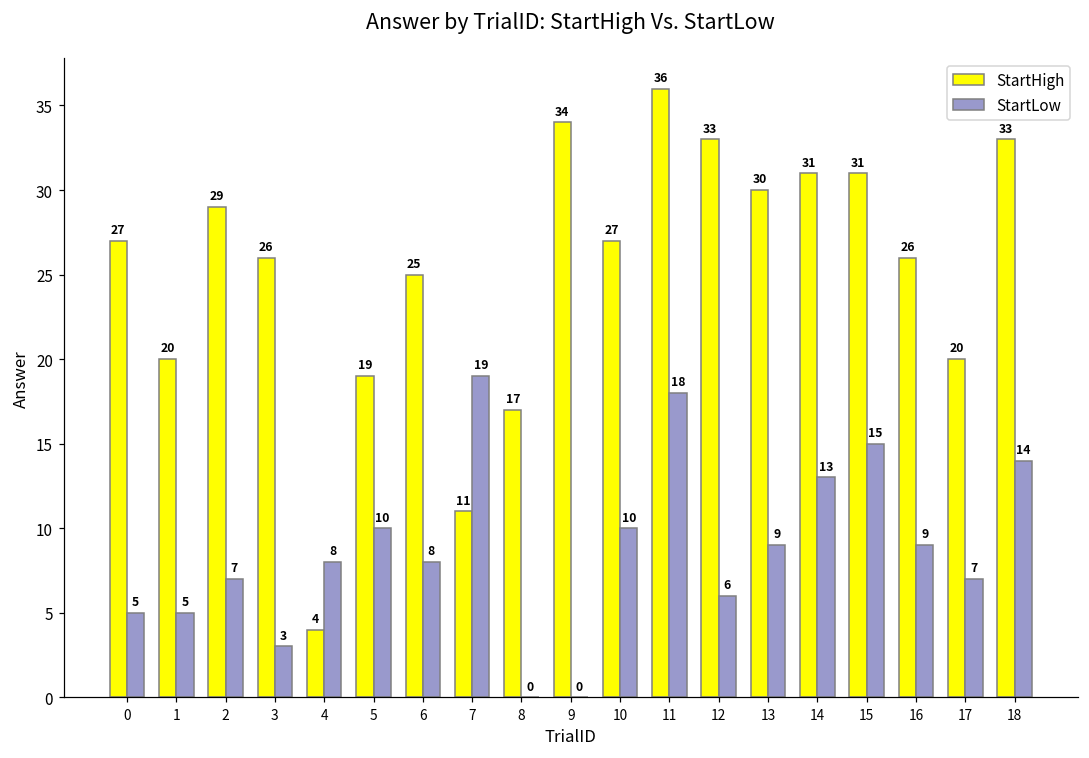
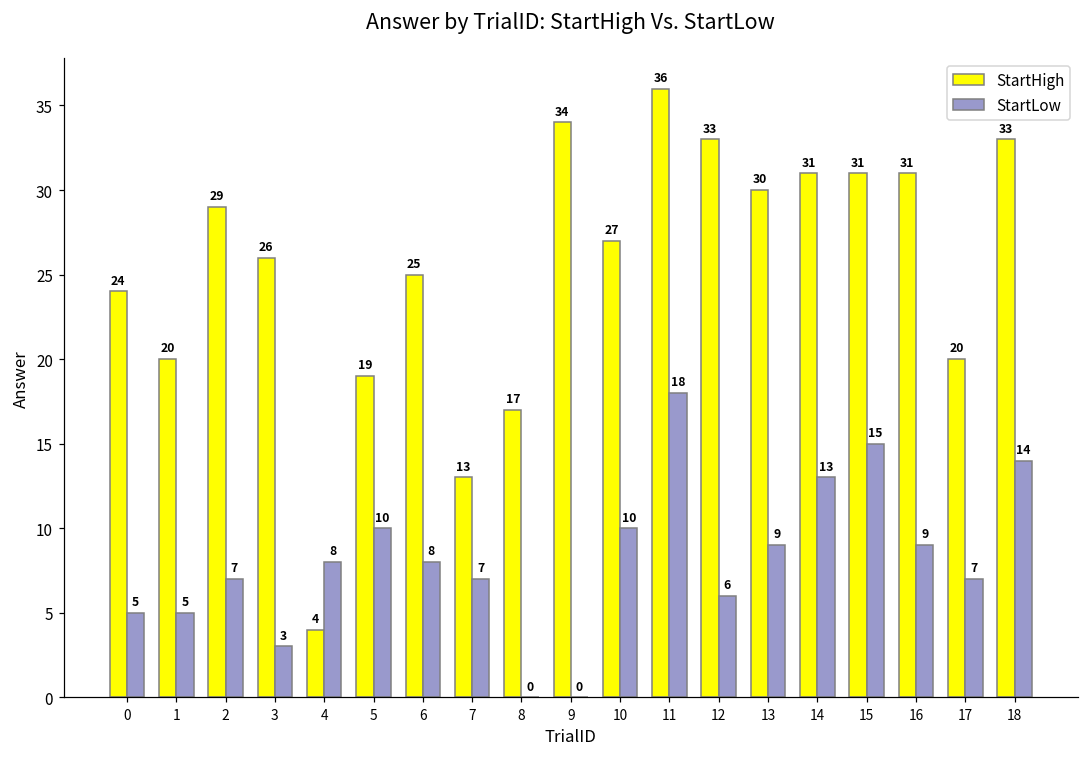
  {
    "StartHigh": {
-     "0": 27,
+     "0": 24,
      "1": 20,
      "2": 29,
      "3": 26,
      "4": 4,
      "5": 19,
      "6": 25,
-     "7": 11,
+     "7": 13,
      "8": 17,
      "9": 34,
      "10": 27,
      "11": 36,
      "12": 33,
      "13": 30,
      "14": 31,
      "15": 31,
-     "16": 26,
+     "16": 31,
      "17": 20,
      "18": 33
    },
    "StartLow": {
      "0": 5,
      "1": 5,
      "2": 7,
      "3": 3,
      "4": 8,
      "5": 10,
      "6": 8,
-     "7": 19,
+     "7": 7,
      "8": 0,
      "9": 0,
      "10": 10,
      "11": 18,
      "12": 6,
      "13": 9,
      "14": 13,
      "15": 15,
      "16": 9,
      "17": 7,
      "18": 14
    }
  }
